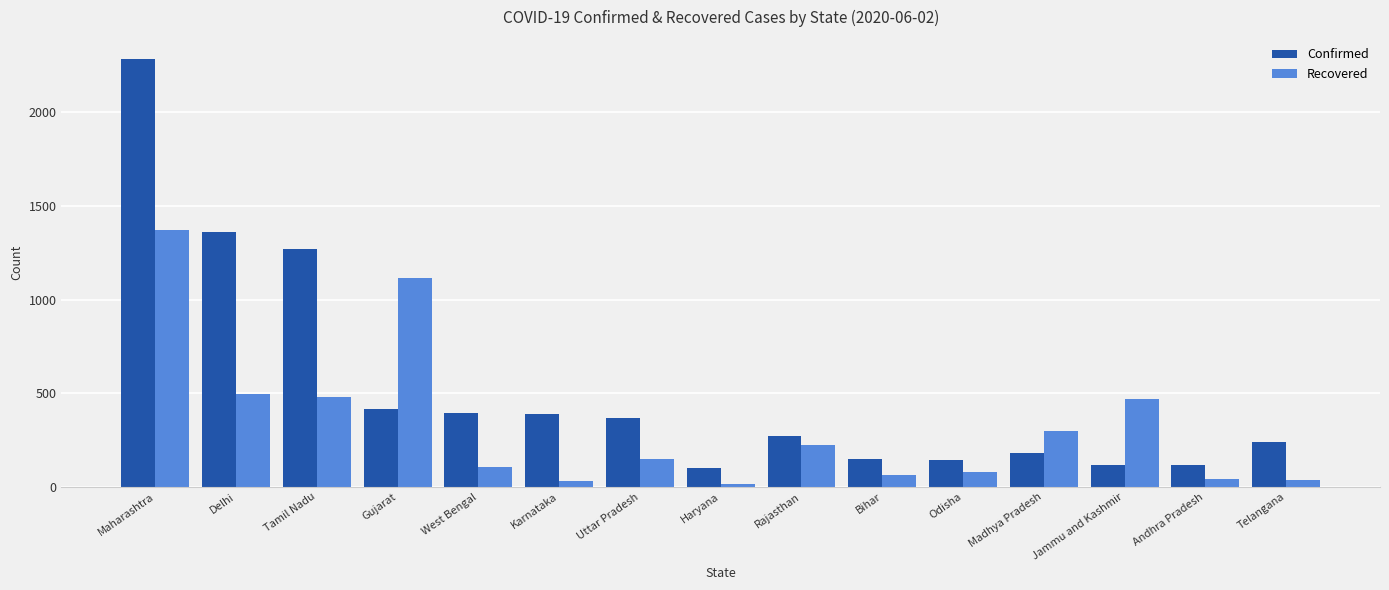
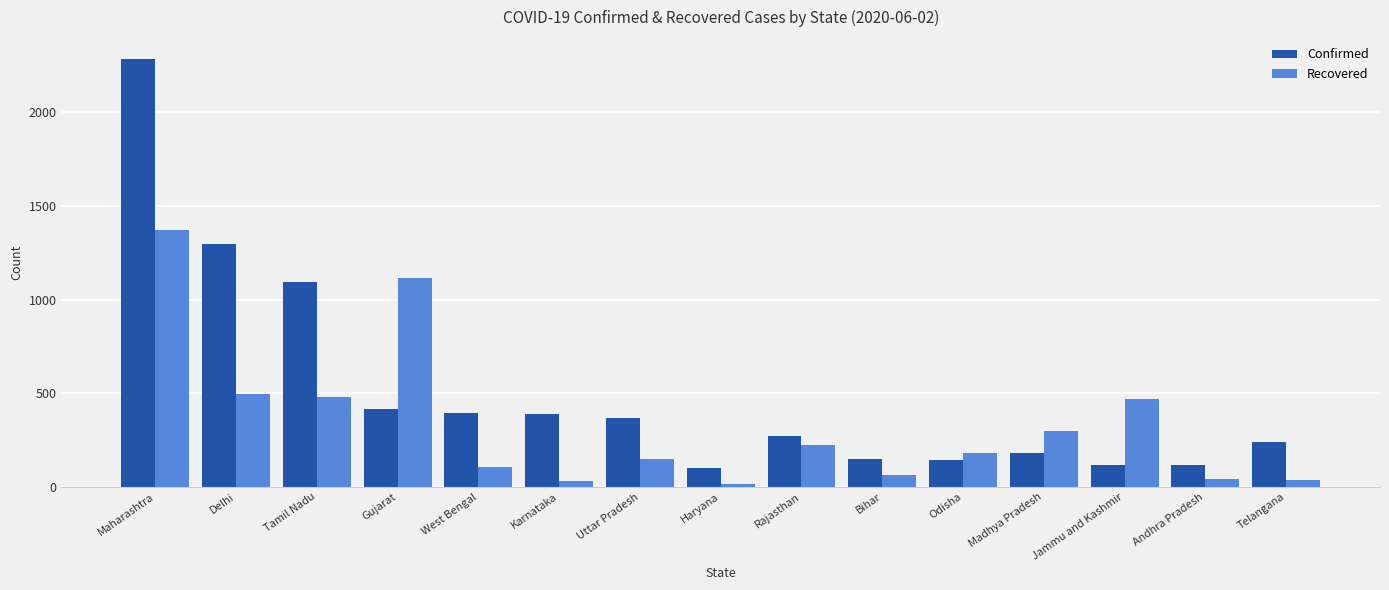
  {
    "Confirmed": {
      "Maharashtra": 2290,
-     "Delhi": 1360,
-     "Tamil Nadu": 1270,
+     "Delhi": 1300,
+     "Tamil Nadu": 1090,
      "Gujarat": 420,
      "West Bengal": 400,
      "Karnataka": 390,
      "Uttar Pradesh": 370,
      "Haryana": 100,
      "Rajasthan": 270,
      "Bihar": 150,
      "Odisha": 140,
      "Madhya Pradesh": 180,
      "Jammu and Kashmir": 120,
      "Andhra Pradesh": 120,
      "Telangana": 240
    },
    "Recovered": {
      "Maharashtra": 1370,
      "Delhi": 500,
      "Tamil Nadu": 480,
      "Gujarat": 1110,
      "West Bengal": 100,
      "Karnataka": 30,
      "Uttar Pradesh": 150,
      "Haryana": 10,
      "Rajasthan": 220,
      "Bihar": 60,
-     "Odisha": 80,
+     "Odisha": 180,
      "Madhya Pradesh": 300,
      "Jammu and Kashmir": 470,
      "Andhra Pradesh": 40,
      "Telangana": 40
    }
  }
